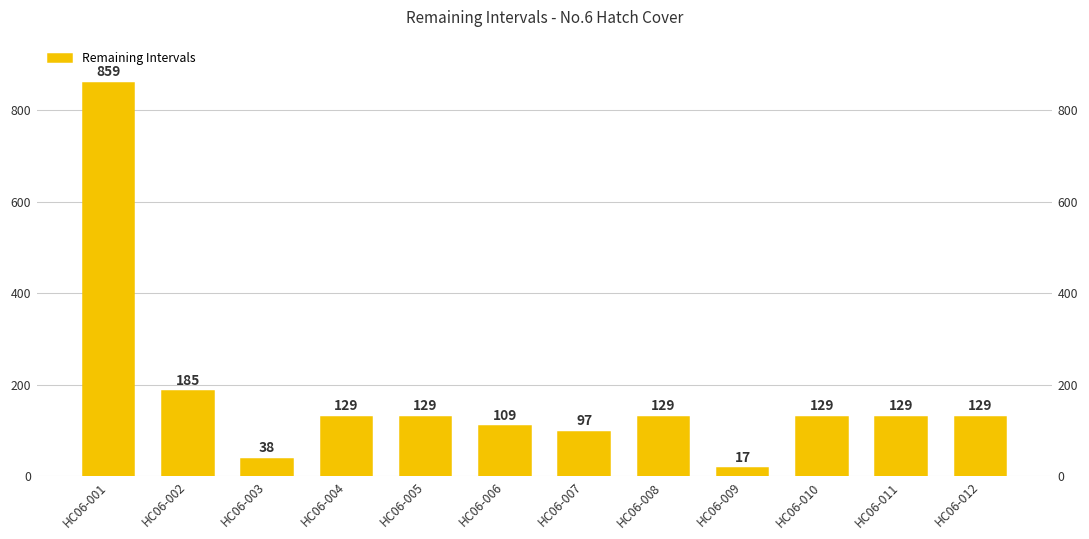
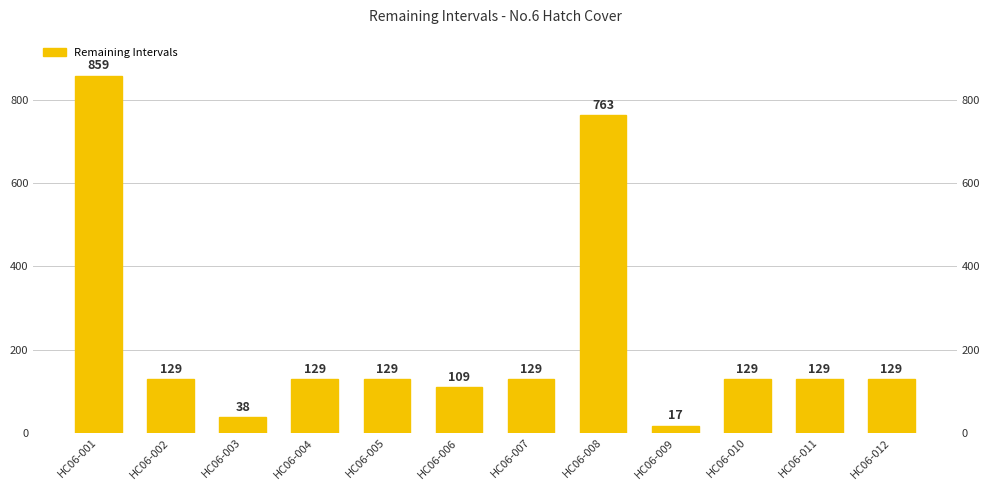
  {
    "HC06-001": 859,
-   "HC06-002": 185,
+   "HC06-002": 129,
    "HC06-003": 38,
    "HC06-004": 129,
    "HC06-005": 129,
    "HC06-006": 109,
-   "HC06-007": 97,
-   "HC06-008": 129,
+   "HC06-007": 129,
+   "HC06-008": 763,
    "HC06-009": 17,
    "HC06-010": 129,
    "HC06-011": 129,
    "HC06-012": 129
  }
